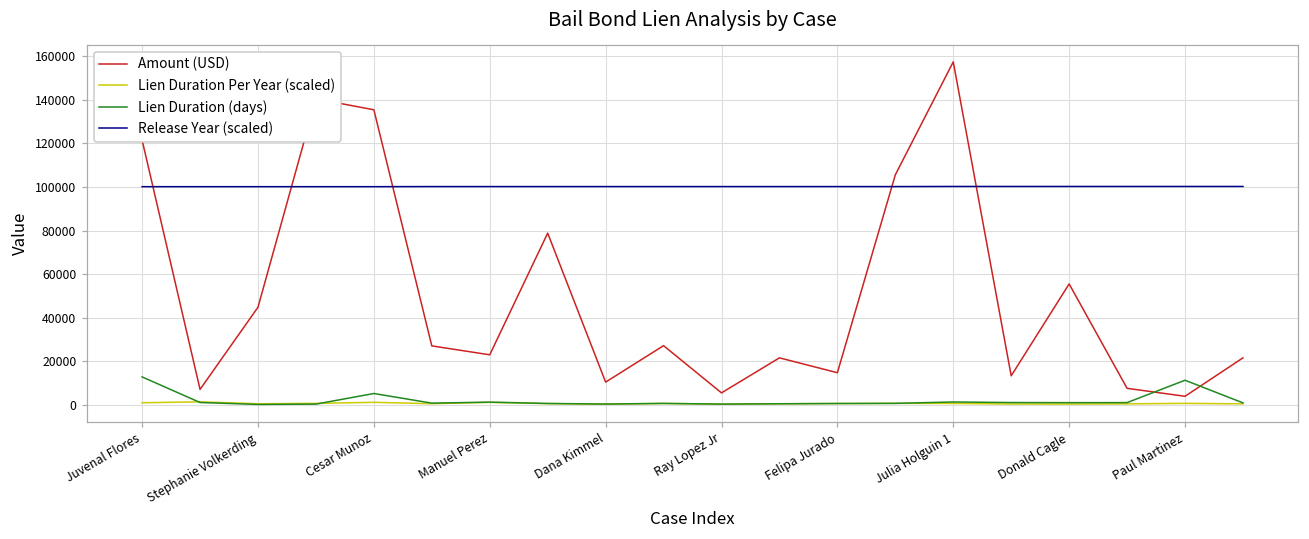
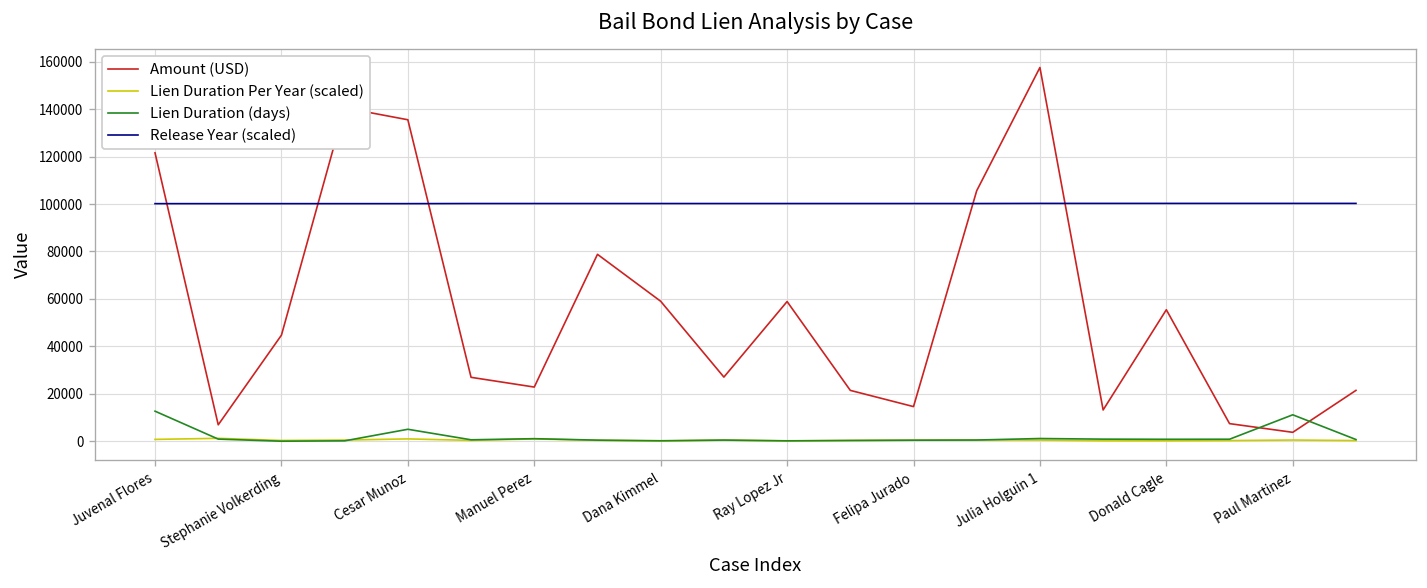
  {
    "Amount (USD)": {
      "Stephanie Volkerding": 45000,
      "Cesar Munoz": 135000,
      "Manuel Perez": 23000,
-     "Dana Kimmel": 10000,
-     "Ray Lopez Jr": 5000,
+     "Dana Kimmel": 59000,
+     "Ray Lopez Jr": 59000,
      "Felipa Jurado": 15000,
      "Julia Holguin 1": 158000,
      "Donald Cagle": 55000,
      "Paul Martinez": 4000
    },
    "Lien Duration Per Year (scaled)": {
      "Juvenal Flores": 1000,
      "Cesar Munoz": 1000,
      "Paul Martinez": 1000
    },
    "Lien Duration (days)": {
      "Juvenal Flores": 13000,
      "Cesar Munoz": 5000,
      "Paul Martinez": 11000
    },
    "Release Year (scaled)": {
      "Juvenal Flores": 100000,
      "Stephanie Volkerding": 100000,
      "Cesar Munoz": 100000,
      "Manuel Perez": 100000,
      "Dana Kimmel": 100000,
      "Ray Lopez Jr": 100000,
      "Felipa Jurado": 100000,
      "Julia Holguin 1": 100000,
      "Donald Cagle": 100000,
      "Paul Martinez": 100000
    }
  }
